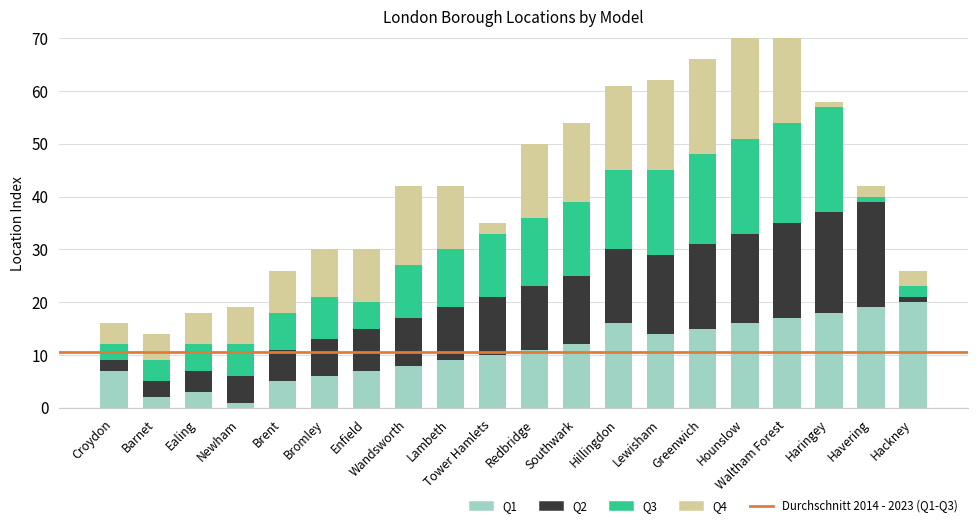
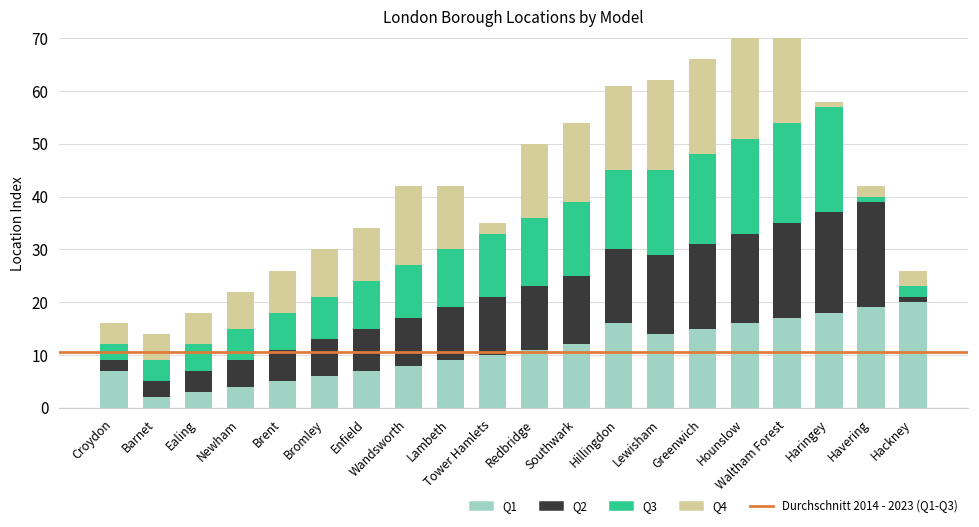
  {
    "Q1": {
      "Croydon": 7,
      "Barnet": 2,
      "Ealing": 3,
-     "Newham": 1,
+     "Newham": 4,
      "Brent": 5,
      "Bromley": 6,
      "Enfield": 7,
      "Wandsworth": 8,
      "Lambeth": 9,
      "Tower Hamlets": 10,
      "Redbridge": 11,
      "Southwark": 12,
      "Hillingdon": 16,
      "Lewisham": 14,
      "Greenwich": 15,
      "Hounslow": 16,
      "Waltham Forest": 17,
      "Haringey": 18,
      "Havering": 19,
      "Hackney": 20
    },
    "Q2": {
      "Croydon": 2,
      "Barnet": 3,
      "Ealing": 4,
      "Newham": 5,
      "Brent": 6,
      "Bromley": 7,
      "Enfield": 8,
      "Wandsworth": 9,
      "Lambeth": 10,
      "Tower Hamlets": 11,
      "Redbridge": 12,
      "Southwark": 13,
      "Hillingdon": 14,
      "Lewisham": 15,
      "Greenwich": 16,
      "Hounslow": 17,
      "Waltham Forest": 18,
      "Haringey": 19,
      "Havering": 20,
      "Hackney": 1
    },
    "Q3": {
      "Croydon": 3,
      "Barnet": 4,
      "Ealing": 5,
      "Newham": 6,
      "Brent": 7,
      "Bromley": 8,
-     "Enfield": 5,
+     "Enfield": 9,
      "Wandsworth": 10,
      "Lambeth": 11,
      "Tower Hamlets": 12,
      "Redbridge": 13,
      "Southwark": 14,
      "Hillingdon": 15,
      "Lewisham": 16,
      "Greenwich": 17,
      "Hounslow": 18,
      "Waltham Forest": 19,
      "Haringey": 20,
      "Havering": 1,
      "Hackney": 2
    },
    "Q4": {
      "Croydon": 4,
      "Barnet": 5,
      "Ealing": 6,
      "Newham": 7,
      "Brent": 8,
      "Bromley": 9,
      "Enfield": 10,
      "Wandsworth": 15,
      "Lambeth": 12,
      "Tower Hamlets": 2,
      "Redbridge": 14,
      "Southwark": 15,
      "Hillingdon": 16,
      "Lewisham": 17,
      "Greenwich": 18,
      "Hounslow": 19,
      "Haringey": 1,
      "Havering": 2,
      "Hackney": 3
    }
  }
